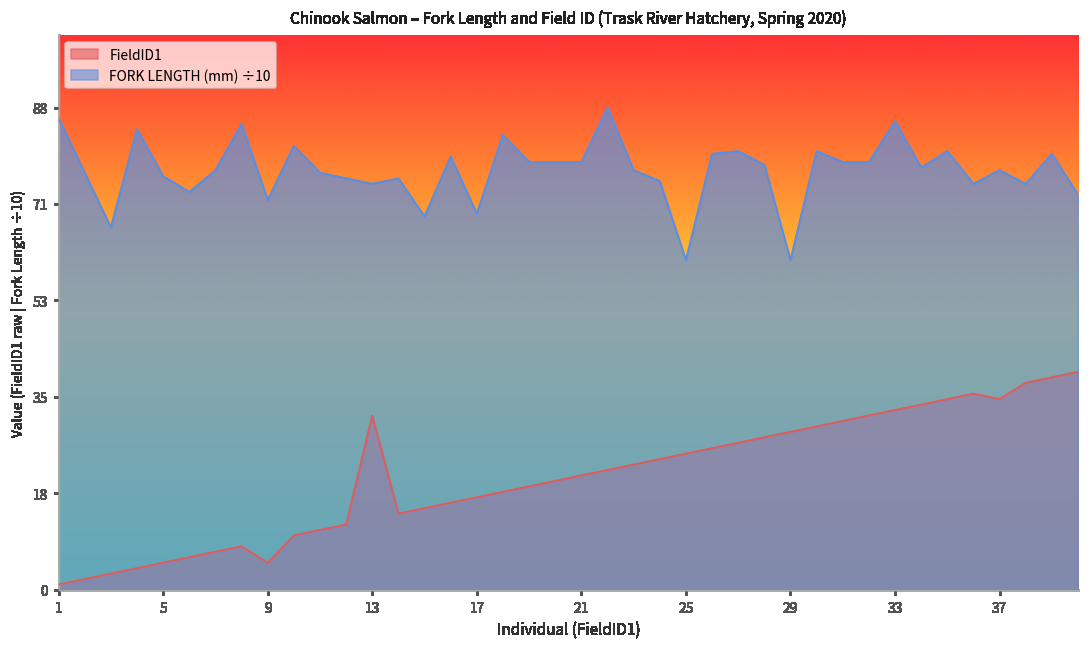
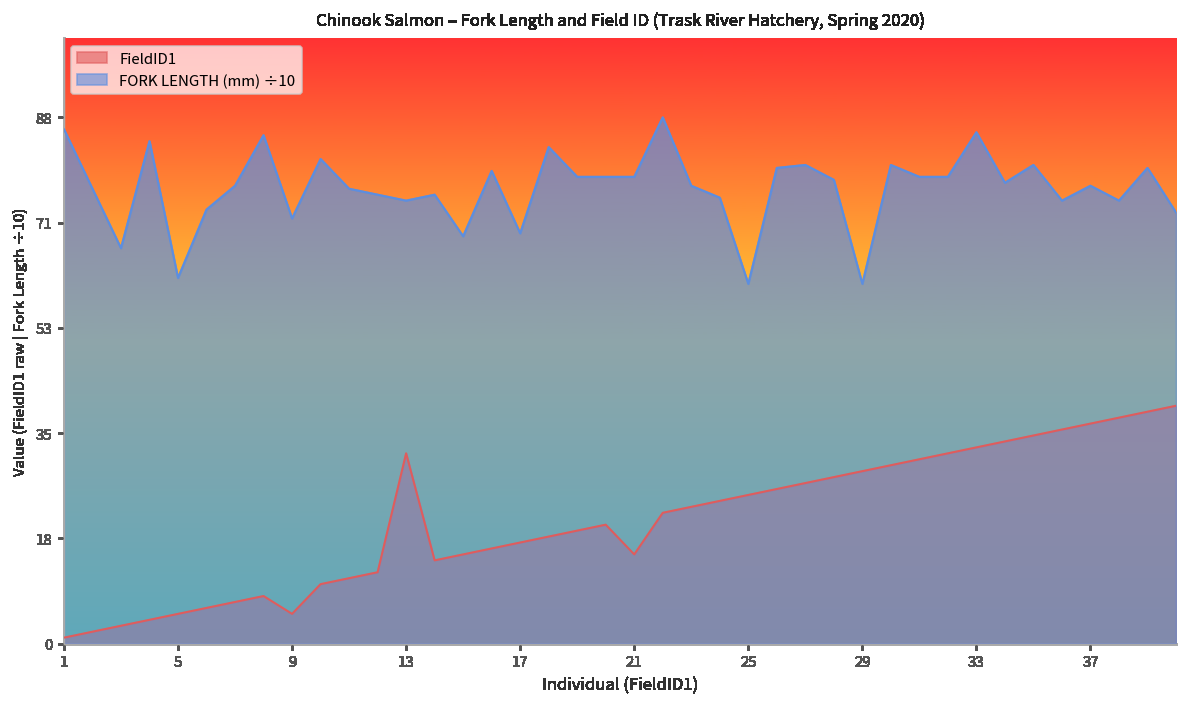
  {
    "FieldID1": {
      "1": 1,
      "5": 5,
      "9": 5,
      "13": 32,
      "17": 17,
-     "21": 21,
+     "21": 15,
      "25": 25,
      "29": 29,
      "33": 33,
-     "37": 35
+     "37": 37
    },
    "FORK LENGTH (mm) ÷10": {
      "1": 87,
-     "5": 76,
+     "5": 62,
      "9": 72,
      "13": 75,
      "17": 69,
      "21": 79,
      "25": 61,
      "29": 61,
      "33": 86,
      "37": 77
    }
  }
